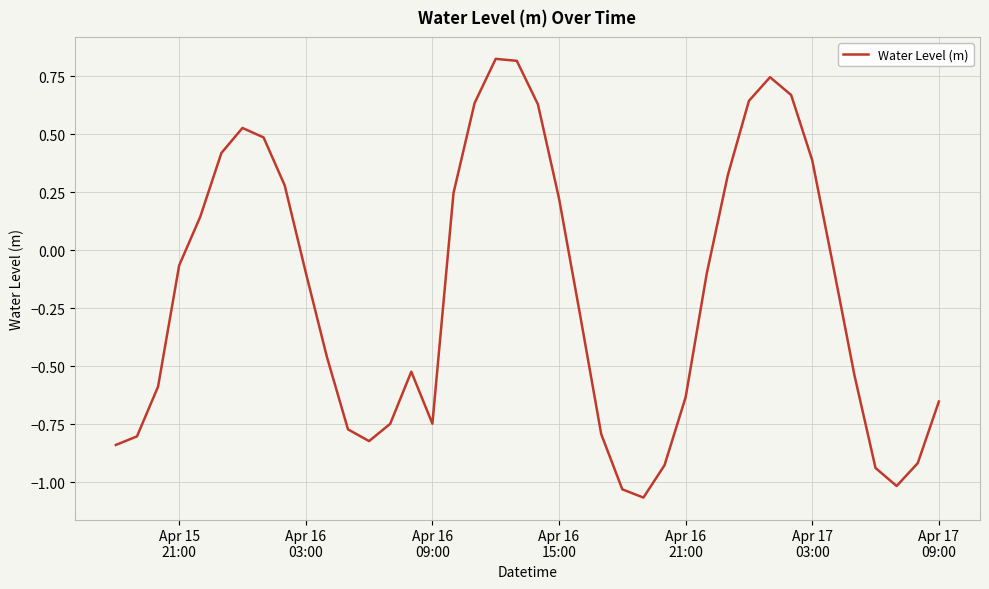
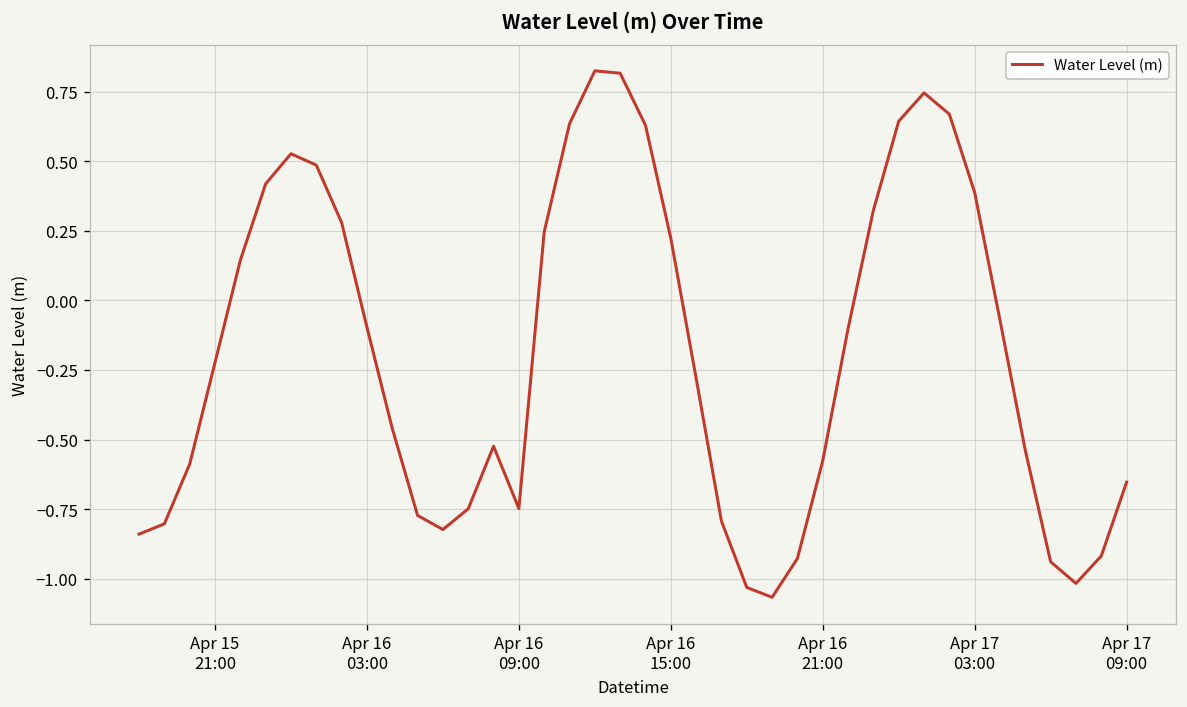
  {
-   "Apr 15 21:00": -0.07,
+   "Apr 15 21:00": -0.22,
    "Apr 16 03:00": -0.10,
    "Apr 16 09:00": -0.75,
    "Apr 16 15:00": 0.22,
-   "Apr 16 21:00": -0.63,
+   "Apr 16 21:00": -0.58,
    "Apr 17 03:00": 0.39,
    "Apr 17 09:00": -0.65
  }
